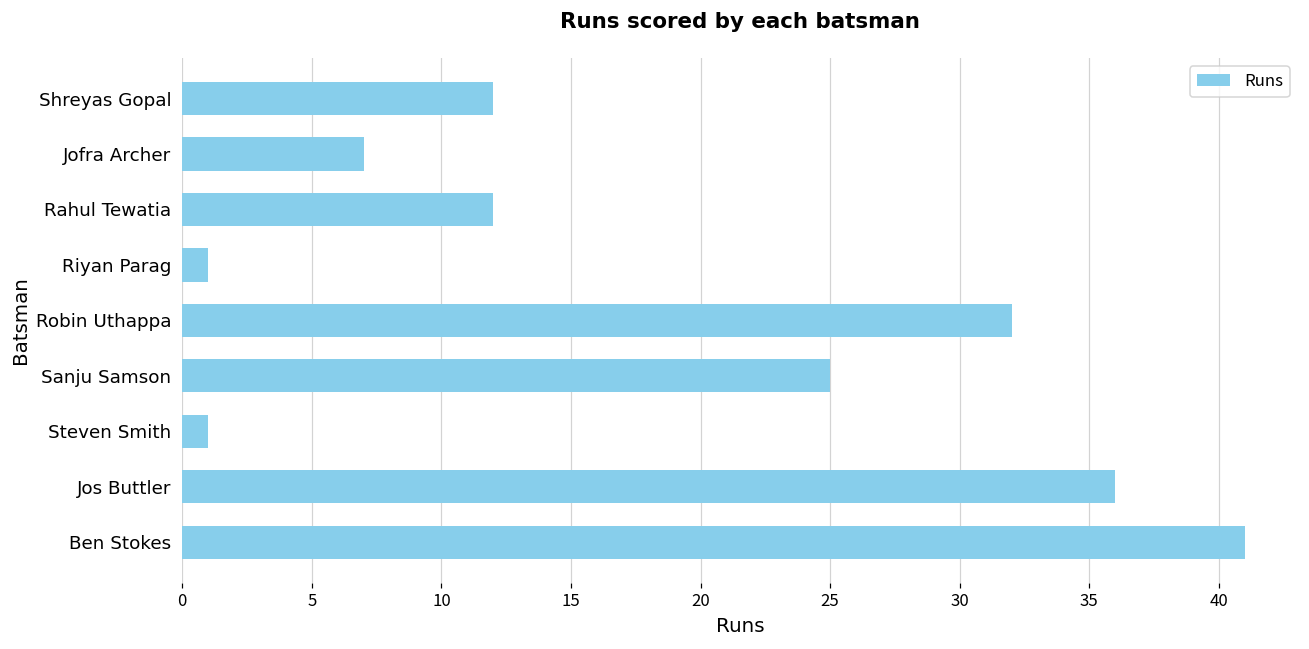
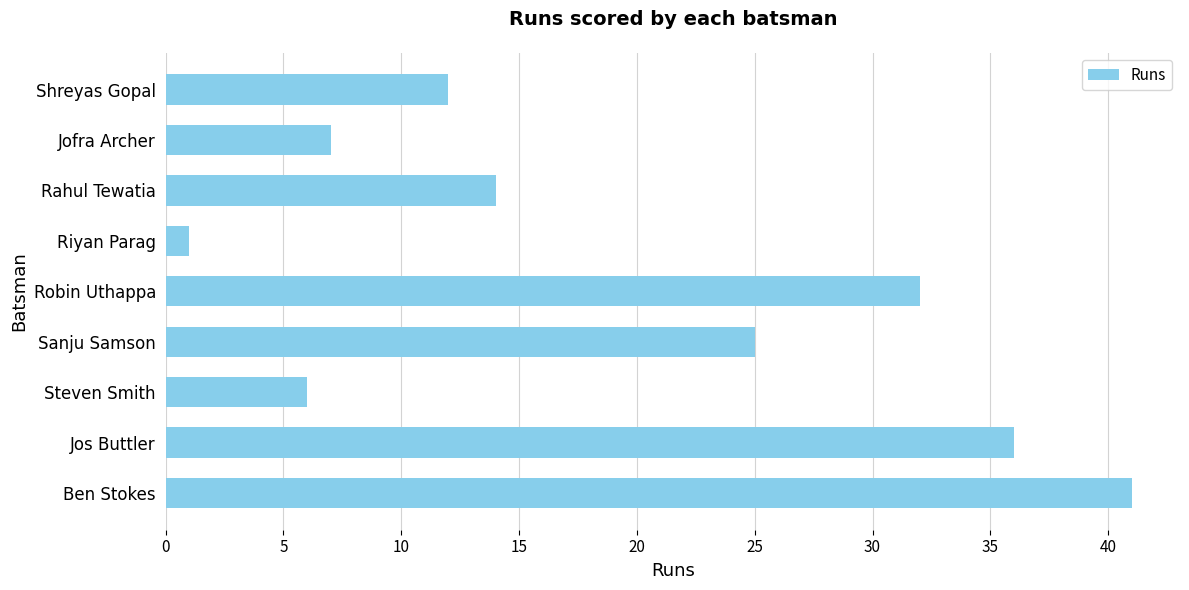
  {
    "Shreyas Gopal": 12,
    "Jofra Archer": 7,
-   "Rahul Tewatia": 12,
+   "Rahul Tewatia": 14,
    "Riyan Parag": 1,
    "Robin Uthappa": 32,
    "Sanju Samson": 25,
-   "Steven Smith": 1,
+   "Steven Smith": 6,
    "Jos Buttler": 36,
    "Ben Stokes": 41
  }
